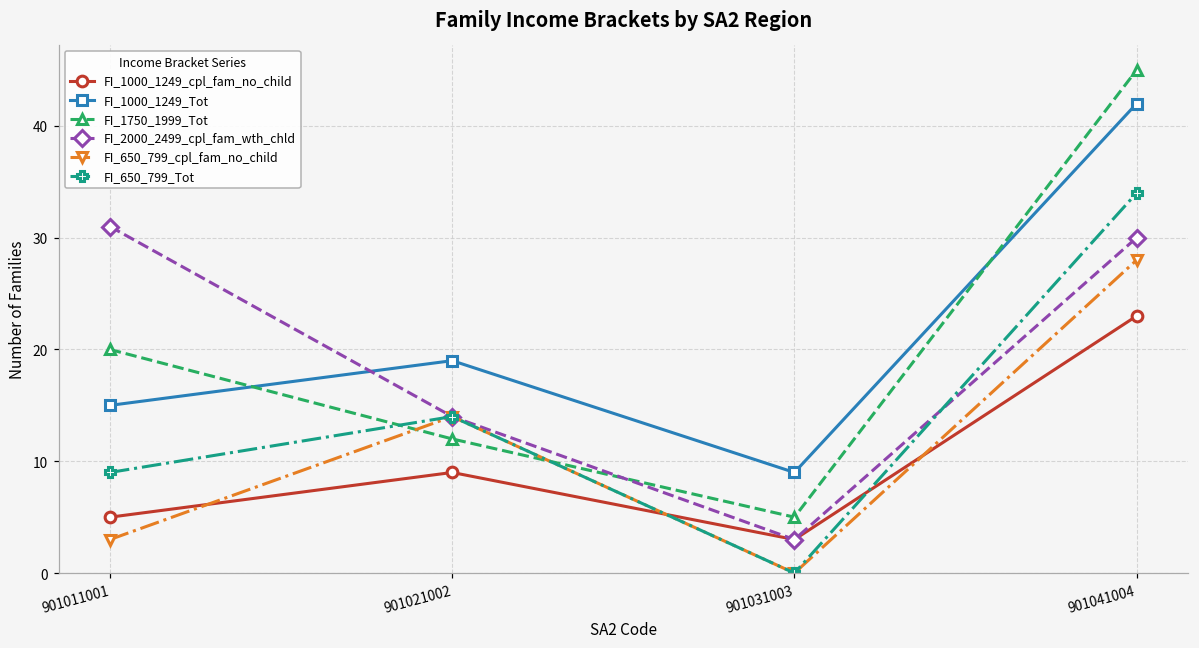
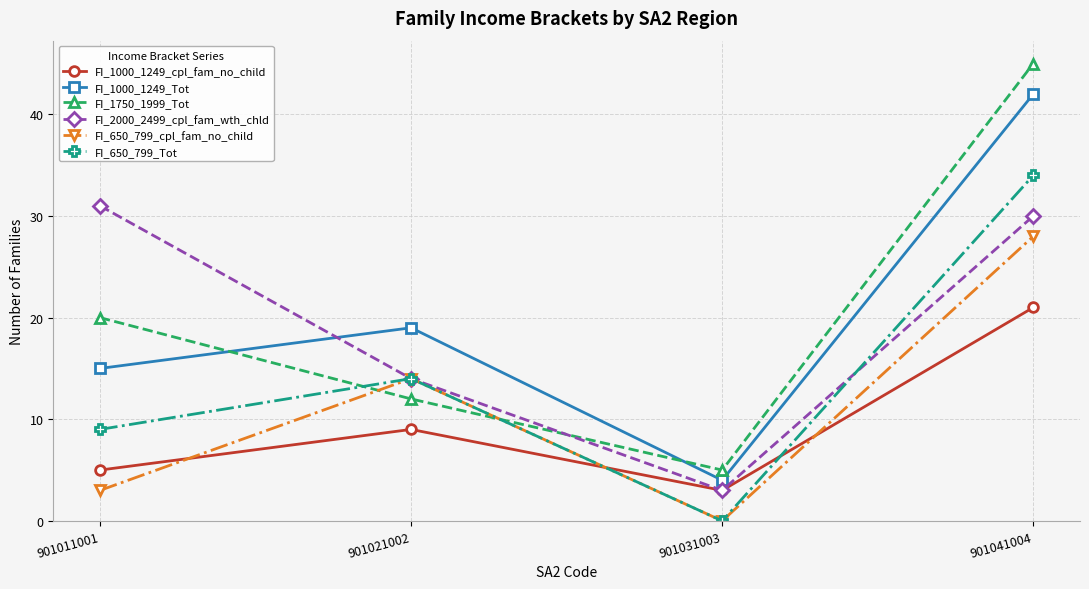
  {
    "FI_1000_1249_cpl_fam_no_child": {
      "901011001": 5,
      "901021002": 9,
-     "901041004": 23
+     "901041004": 21
    },
    "FI_1000_1249_Tot": {
      "901011001": 15,
      "901021002": 19,
-     "901031003": 9,
+     "901031003": 4,
      "901041004": 42
    },
    "FI_2000_2499_cpl_fam_wth_chld": {
      "901011001": 31,
      "901041004": 30
    },
    "FI_650_799_cpl_fam_no_child": {
      "901011001": 3,
      "901041004": 28
    }
  }
